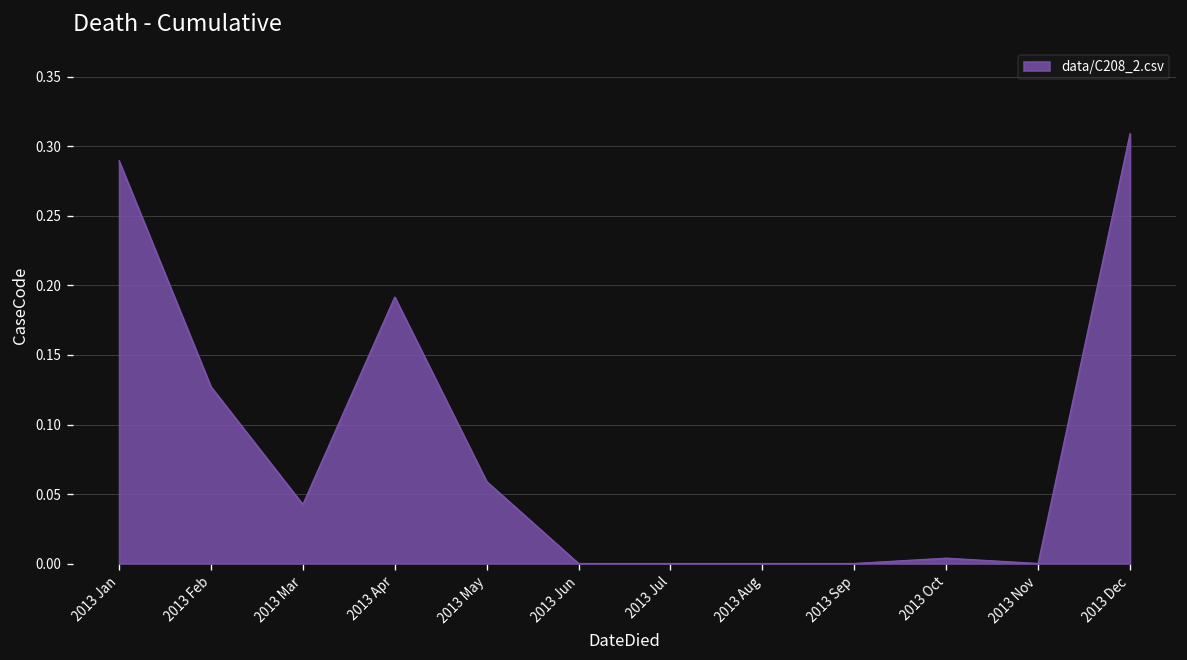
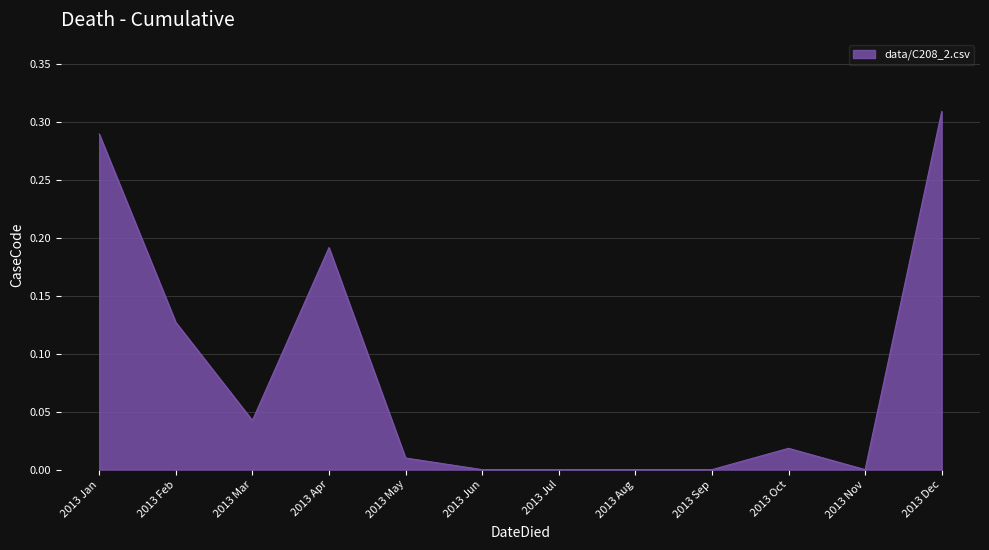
  {
    "2013 Jan": 0.290,
    "2013 Feb": 0.127,
    "2013 Mar": 0.042,
    "2013 Apr": 0.192,
-   "2013 May": 0.059,
+   "2013 May": 0.010,
    "2013 Jun": 0.000,
    "2013 Jul": 0.000,
    "2013 Aug": 0.000,
    "2013 Sep": 0.000,
-   "2013 Oct": 0.004,
+   "2013 Oct": 0.018,
    "2013 Nov": 0.000,
    "2013 Dec": 0.309
  }
